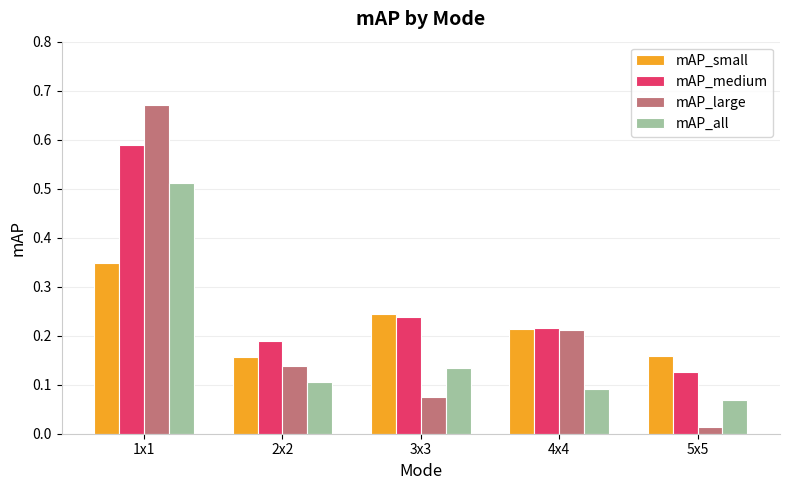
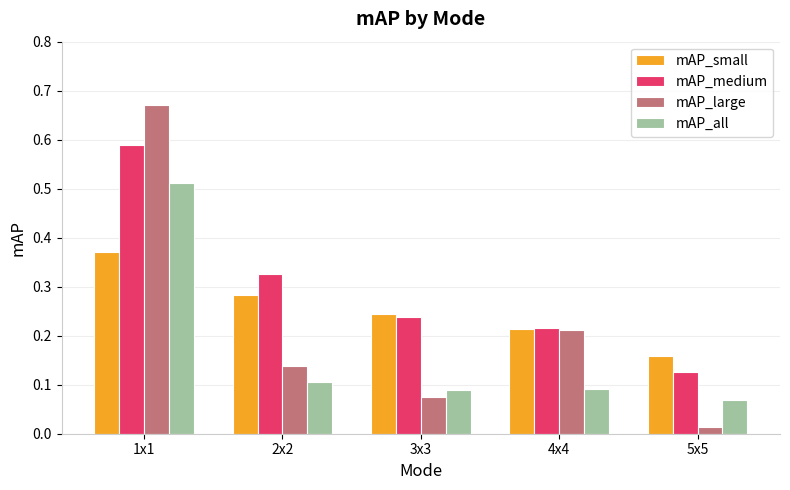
  {
    "mAP_small": {
-     "1x1": 0.35,
-     "2x2": 0.16,
+     "1x1": 0.37,
+     "2x2": 0.28,
      "3x3": 0.24,
      "4x4": 0.21,
      "5x5": 0.16
    },
    "mAP_medium": {
      "1x1": 0.59,
-     "2x2": 0.19,
+     "2x2": 0.33,
      "3x3": 0.24,
      "4x4": 0.22,
      "5x5": 0.13
    },
    "mAP_large": {
      "1x1": 0.67,
      "2x2": 0.14,
      "3x3": 0.08,
      "4x4": 0.21,
      "5x5": 0.01
    },
    "mAP_all": {
      "1x1": 0.51,
      "2x2": 0.11,
-     "3x3": 0.13,
+     "3x3": 0.09,
      "4x4": 0.09,
      "5x5": 0.07
    }
  }
